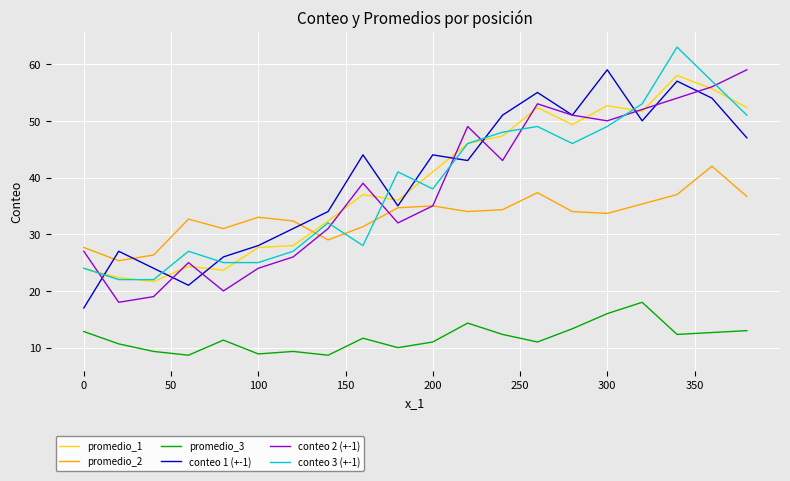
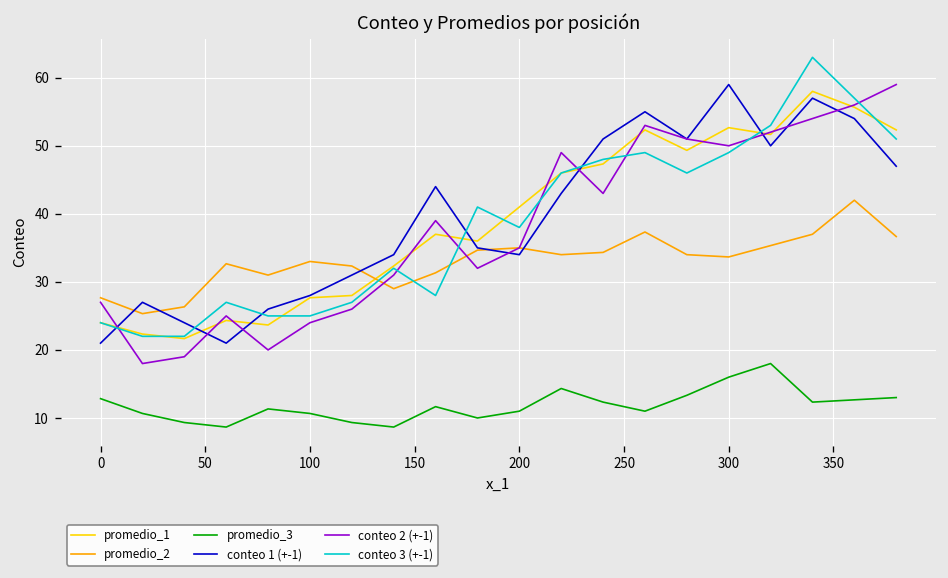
  {
    "promedio_3": {
      "0": 13,
-     "100": 9,
+     "100": 11,
      "200": 11,
      "300": 16
    },
    "conteo 1 (+-1)": {
-     "0": 17,
-     "200": 44,
+     "0": 21,
+     "200": 34,
      "300": 59
    },
    "conteo 2 (+-1)": {
      "0": 27,
      "100": 24,
      "300": 50
    },
    "conteo 3 (+-1)": {
      "100": 25,
      "200": 38,
      "300": 49
    }
  }
